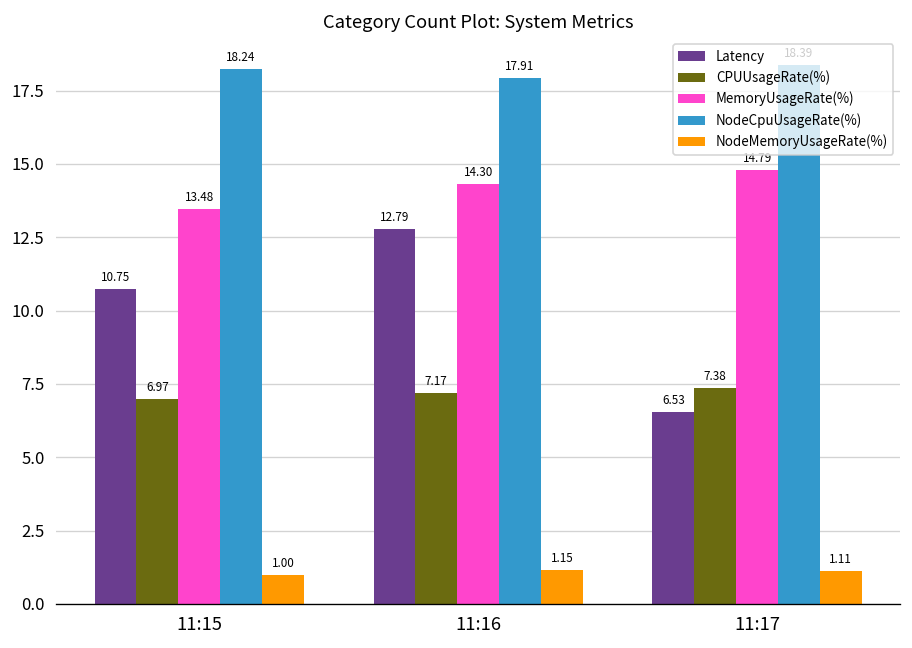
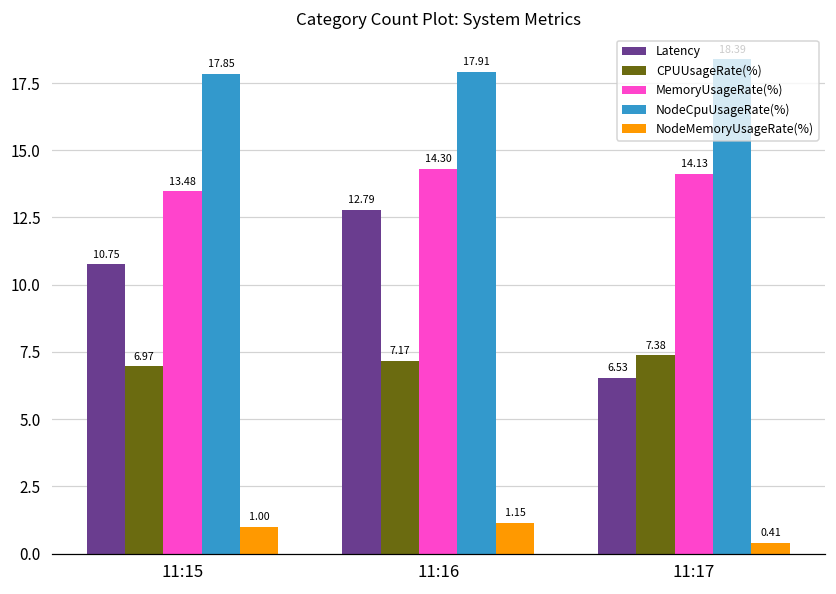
  {
    "Latency": {
      "11:15": 10.75,
      "11:16": 12.79,
      "11:17": 6.53
    },
    "CPUUsageRate(%)": {
      "11:15": 6.97,
      "11:16": 7.17,
      "11:17": 7.38
    },
    "MemoryUsageRate(%)": {
      "11:15": 13.48,
      "11:16": 14.30,
-     "11:17": 14.79
+     "11:17": 14.13
    },
    "NodeCpuUsageRate(%)": {
-     "11:15": 18.24,
+     "11:15": 17.85,
      "11:16": 17.91
    },
    "NodeMemoryUsageRate(%)": {
      "11:15": 1.00,
      "11:16": 1.15,
-     "11:17": 1.11
+     "11:17": 0.41
    }
  }
